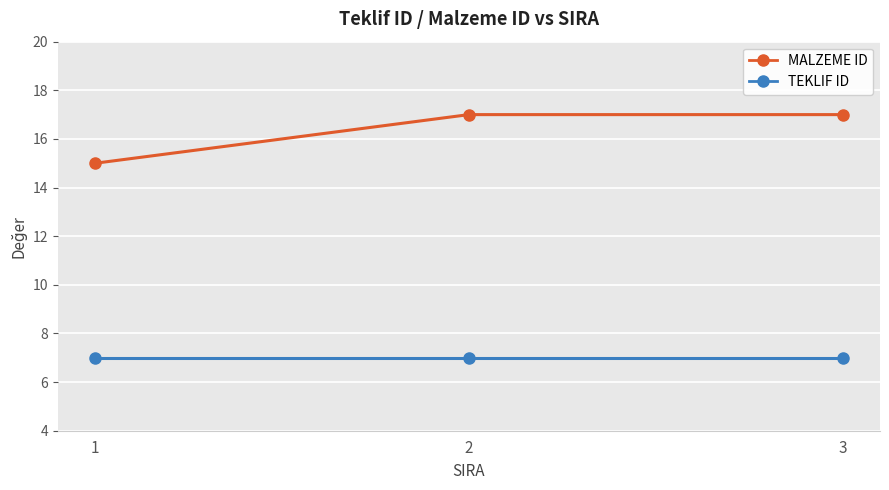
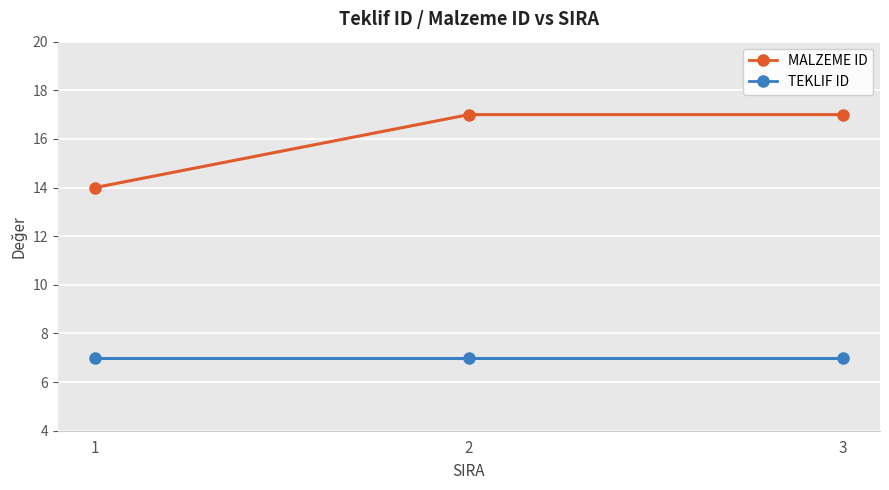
  {
    "MALZEME ID": {
-     "1": 15,
+     "1": 14,
      "2": 17,
      "3": 17
    },
    "TEKLIF ID": {
      "1": 7,
      "2": 7,
      "3": 7
    }
  }
